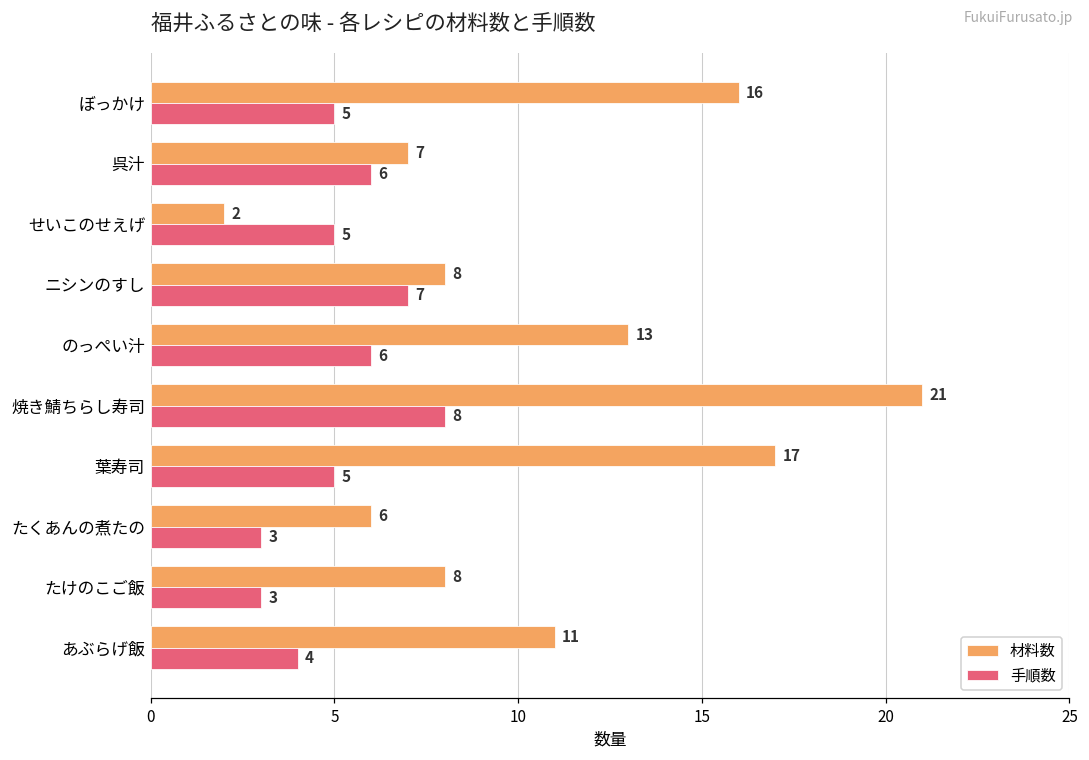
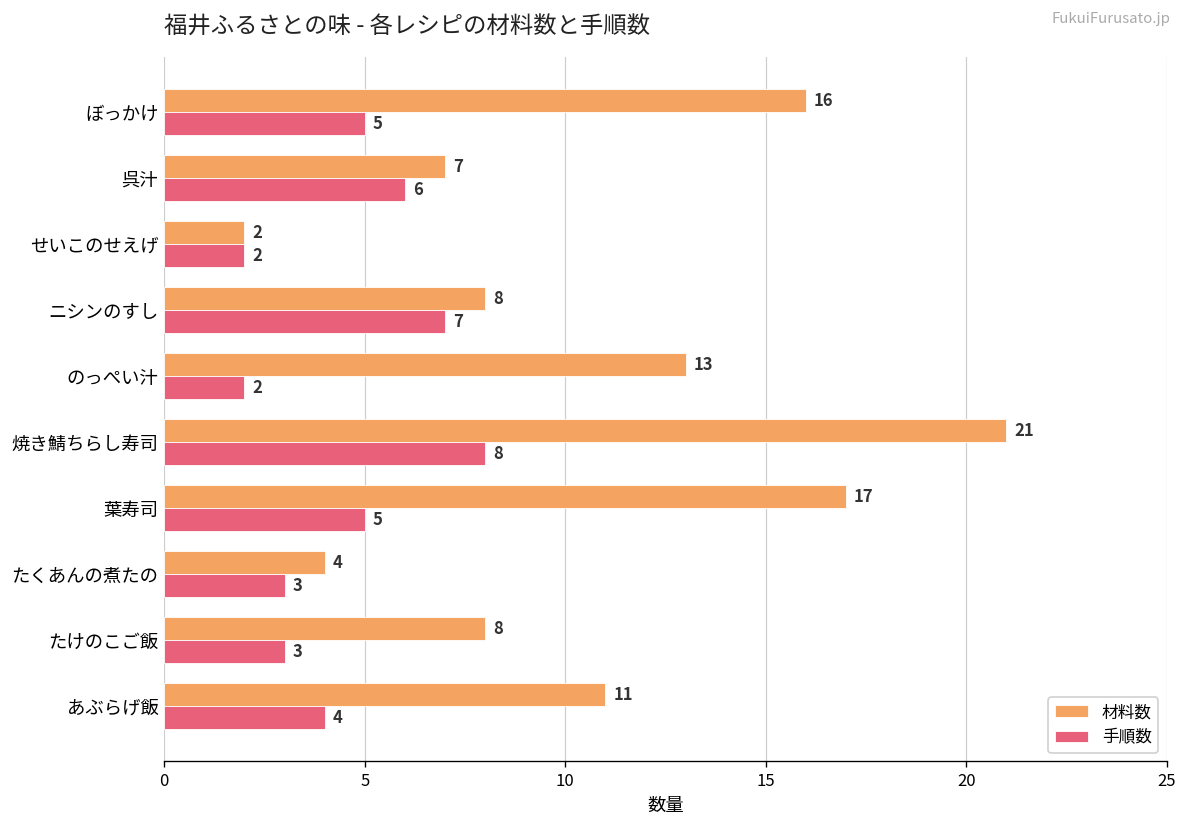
  {
    "材料数": {
      "ぼっかけ": 16,
      "呉汁": 7,
      "せいこのせえげ": 2,
      "ニシンのすし": 8,
      "のっぺい汁": 13,
      "焼き鯖ちらし寿司": 21,
      "葉寿司": 17,
-     "たくあんの煮たの": 6,
+     "たくあんの煮たの": 4,
      "たけのこご飯": 8,
      "あぶらげ飯": 11
    },
    "手順数": {
      "ぼっかけ": 5,
      "呉汁": 6,
-     "せいこのせえげ": 5,
+     "せいこのせえげ": 2,
      "ニシンのすし": 7,
-     "のっぺい汁": 6,
+     "のっぺい汁": 2,
      "焼き鯖ちらし寿司": 8,
      "葉寿司": 5,
      "たくあんの煮たの": 3,
      "たけのこご飯": 3,
      "あぶらげ飯": 4
    }
  }
